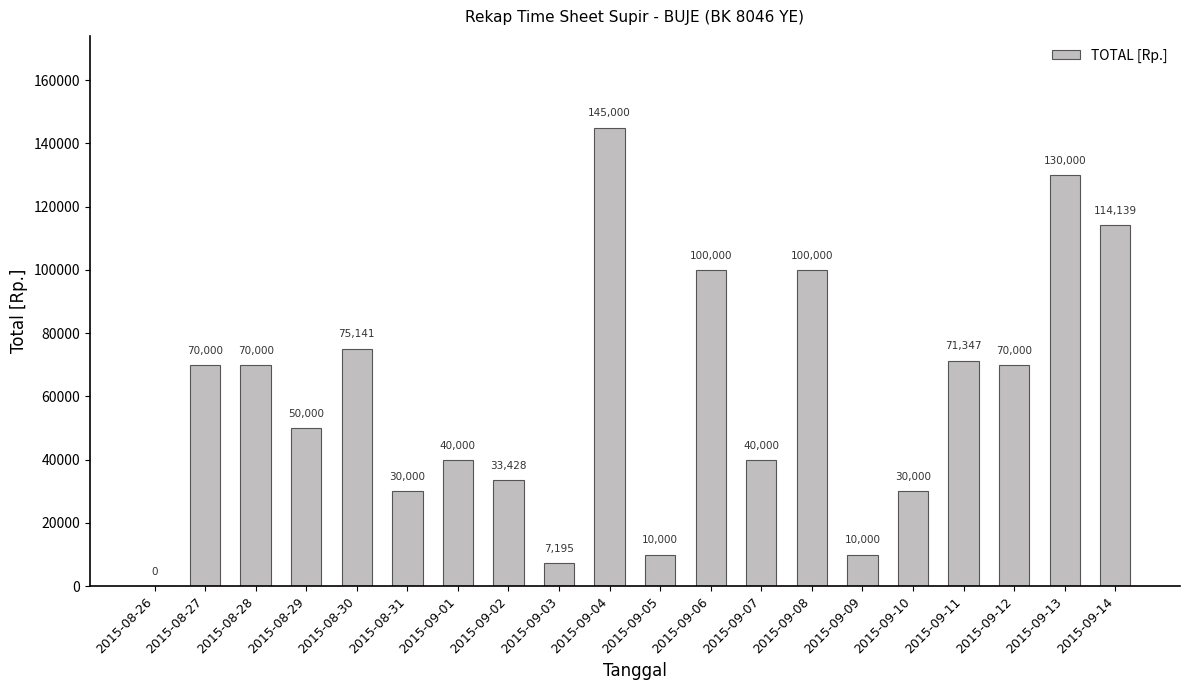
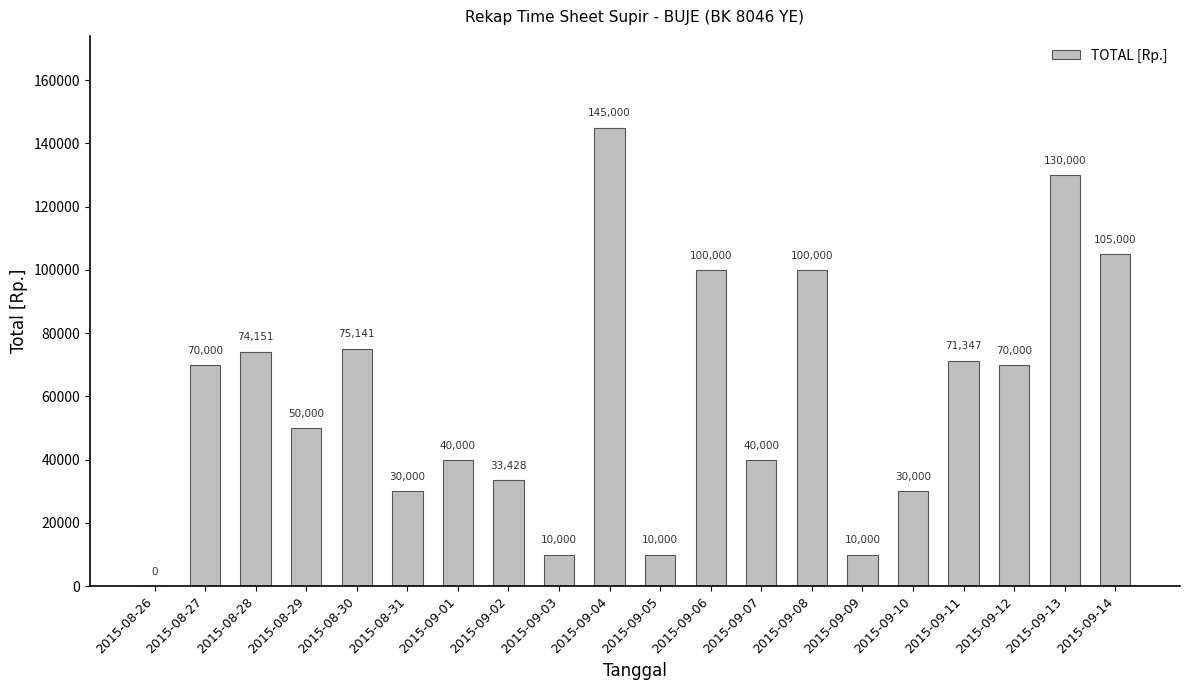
  {
    "2015-08-26": "0",
    "2015-08-27": "70,000",
-   "2015-08-28": "70,000",
+   "2015-08-28": "74,151",
    "2015-08-29": "50,000",
    "2015-08-30": "75,141",
    "2015-08-31": "30,000",
    "2015-09-01": "40,000",
    "2015-09-02": "33,428",
-   "2015-09-03": "7,195",
+   "2015-09-03": "10,000",
    "2015-09-04": "145,000",
    "2015-09-05": "10,000",
    "2015-09-06": "100,000",
    "2015-09-07": "40,000",
    "2015-09-08": "100,000",
    "2015-09-09": "10,000",
    "2015-09-10": "30,000",
    "2015-09-11": "71,347",
    "2015-09-12": "70,000",
    "2015-09-13": "130,000",
-   "2015-09-14": "114,139"
+   "2015-09-14": "105,000"
  }
